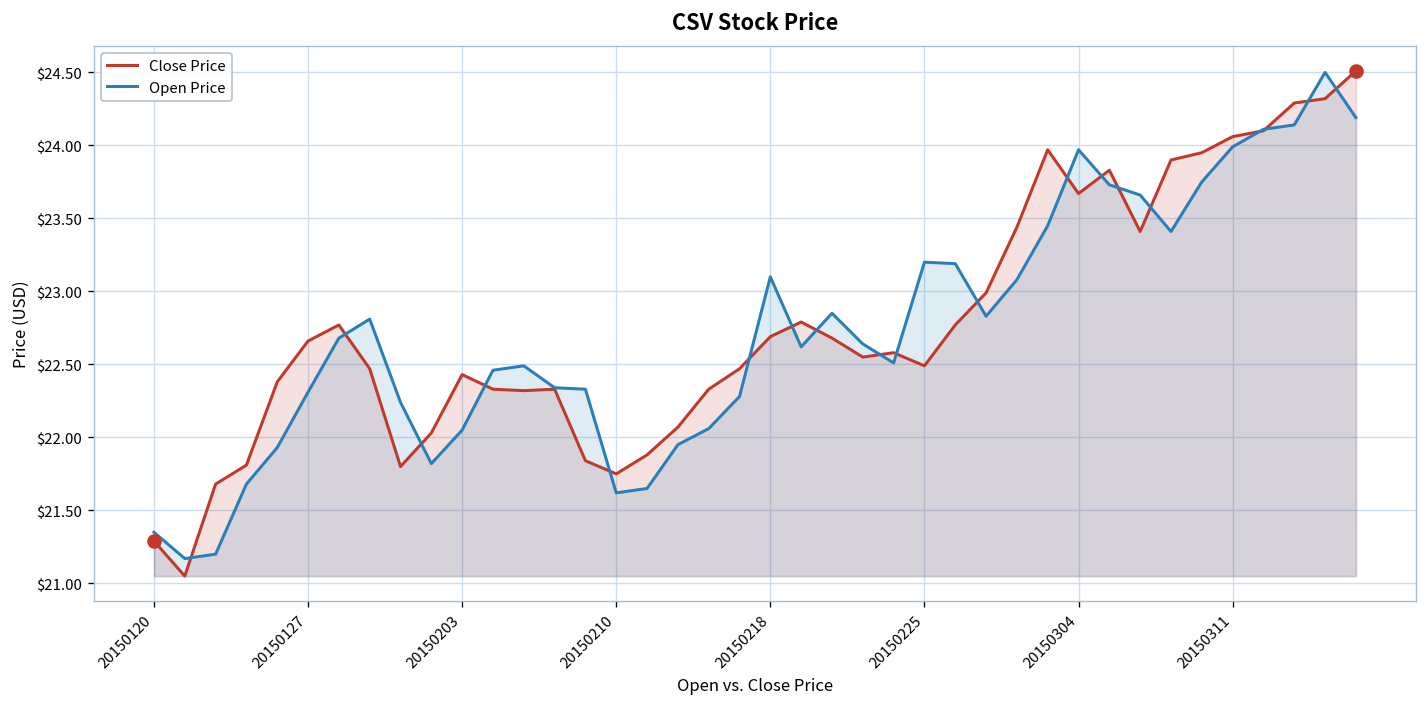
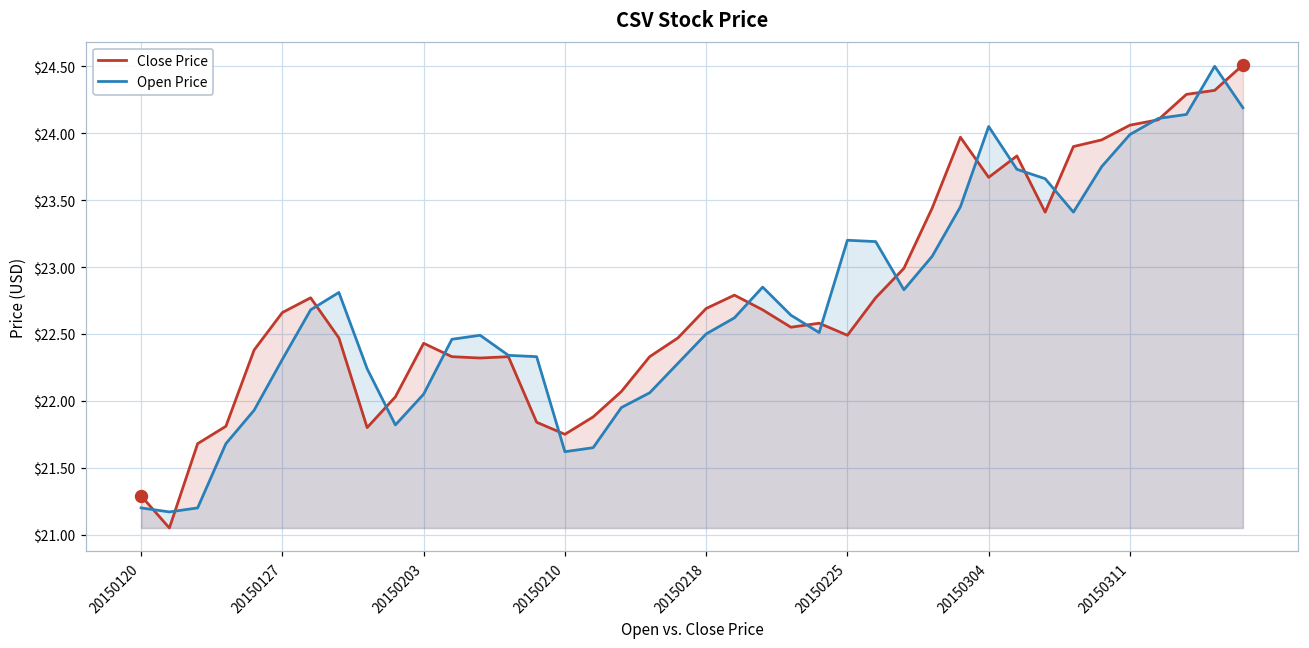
  {
    "Open Price": {
-     "20150120": "$21.35",
+     "20150120": "$21.20",
      "20150127": "$22.31",
      "20150203": "$22.05",
      "20150210": "$21.62",
-     "20150218": "$23.1",
+     "20150218": "$22.5",
      "20150225": "$23.20",
-     "20150304": "$23.97",
+     "20150304": "$24.05",
      "20150311": "$23.99"
    }
  }
